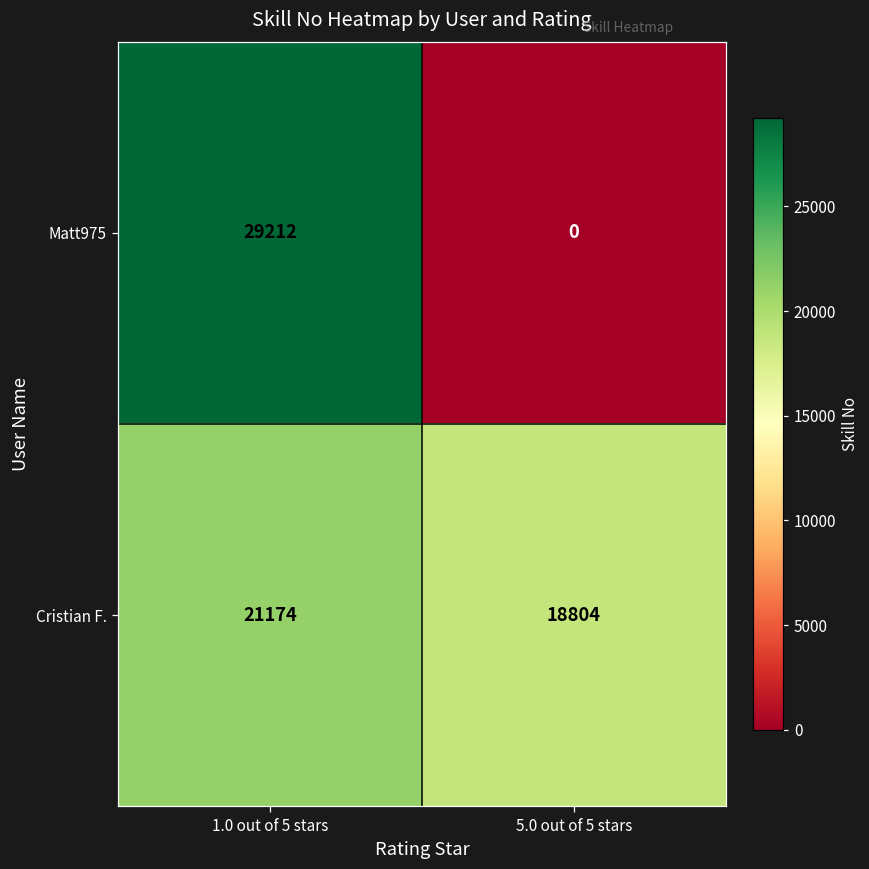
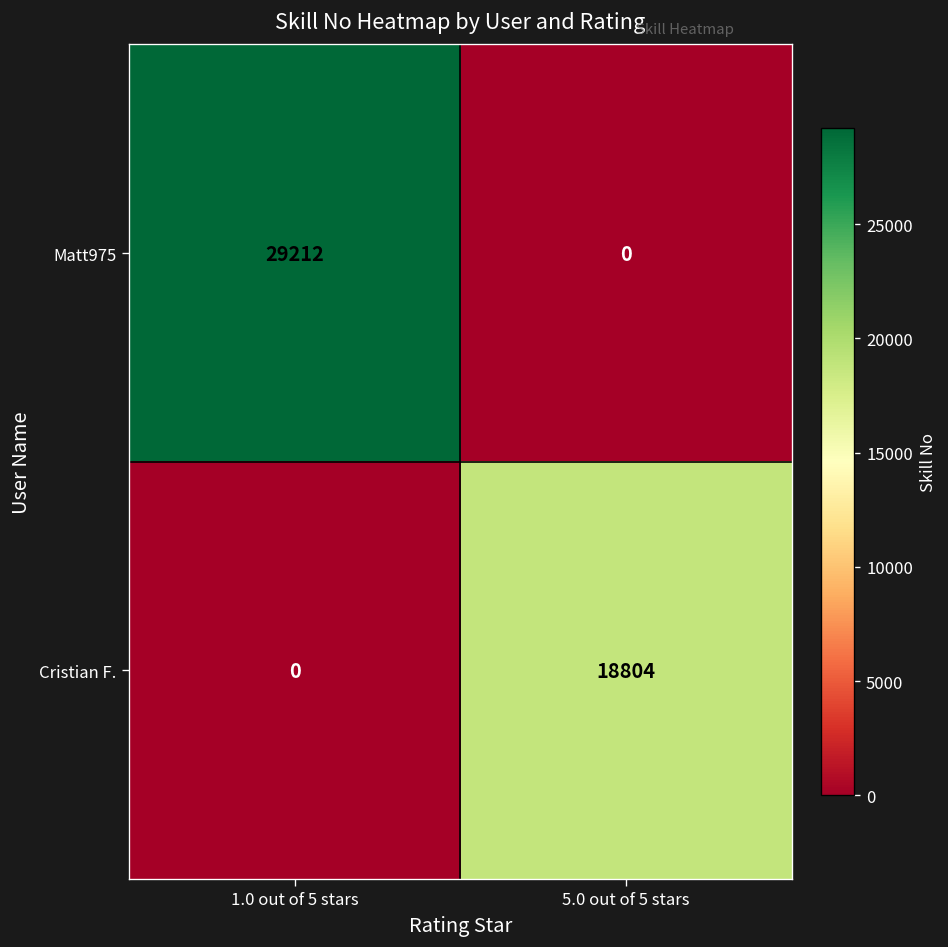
  {
    "Matt975": {
      "1.0 out of 5 stars": 29212,
      "5.0 out of 5 stars": 0
    },
    "Cristian F.": {
-     "1.0 out of 5 stars": 21174,
+     "1.0 out of 5 stars": 0,
      "5.0 out of 5 stars": 18804
    }
  }
